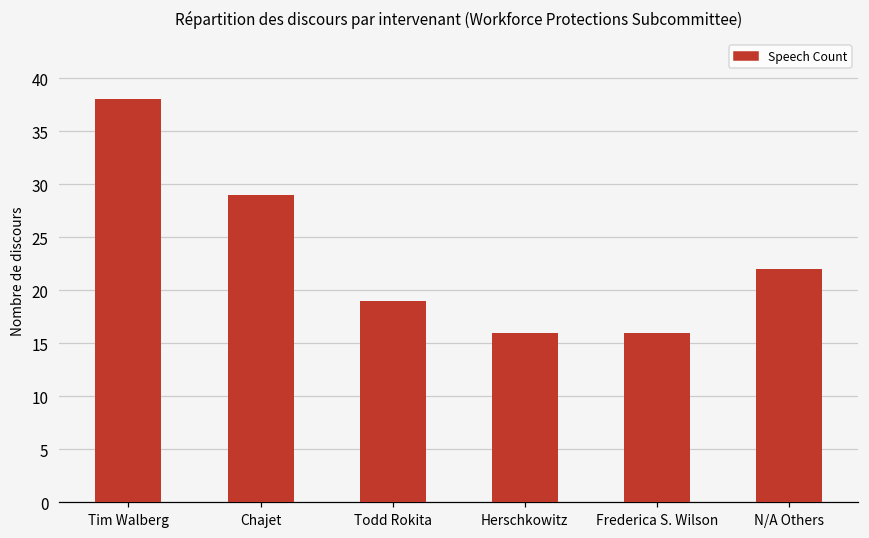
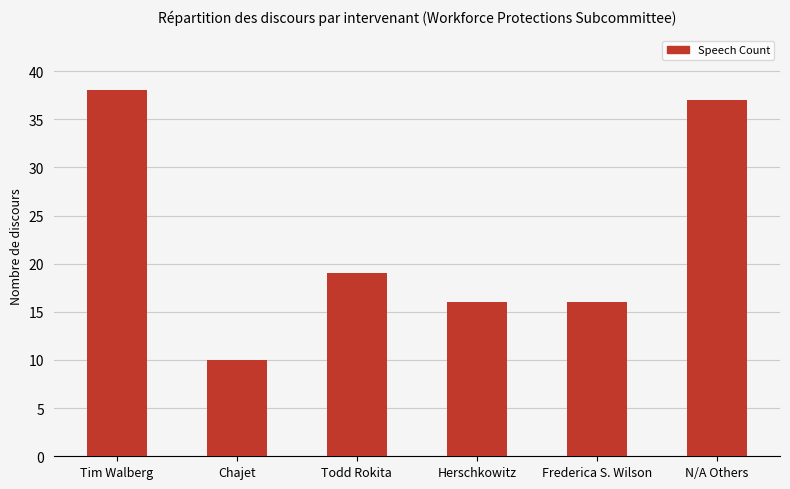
  {
    "Tim Walberg": 38,
-   "Chajet": 29,
+   "Chajet": 10,
    "Todd Rokita": 19,
    "Herschkowitz": 16,
    "Frederica S. Wilson": 16,
-   "N/A Others": 22
+   "N/A Others": 37
  }
